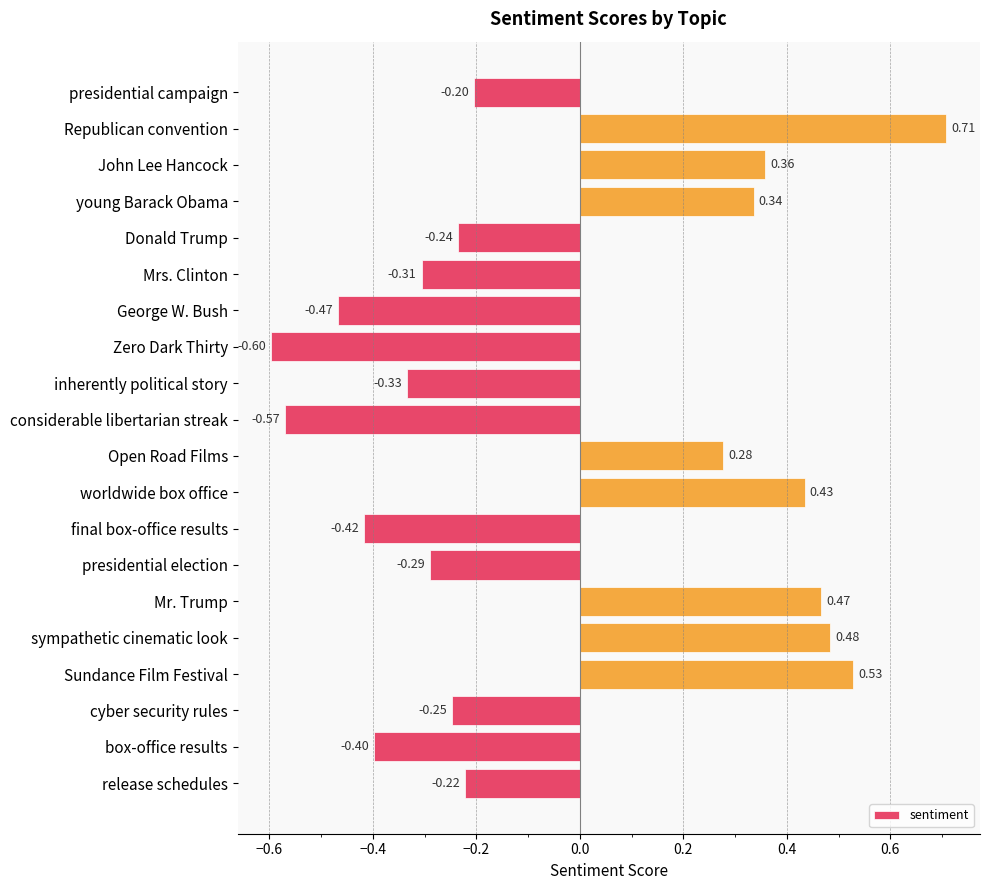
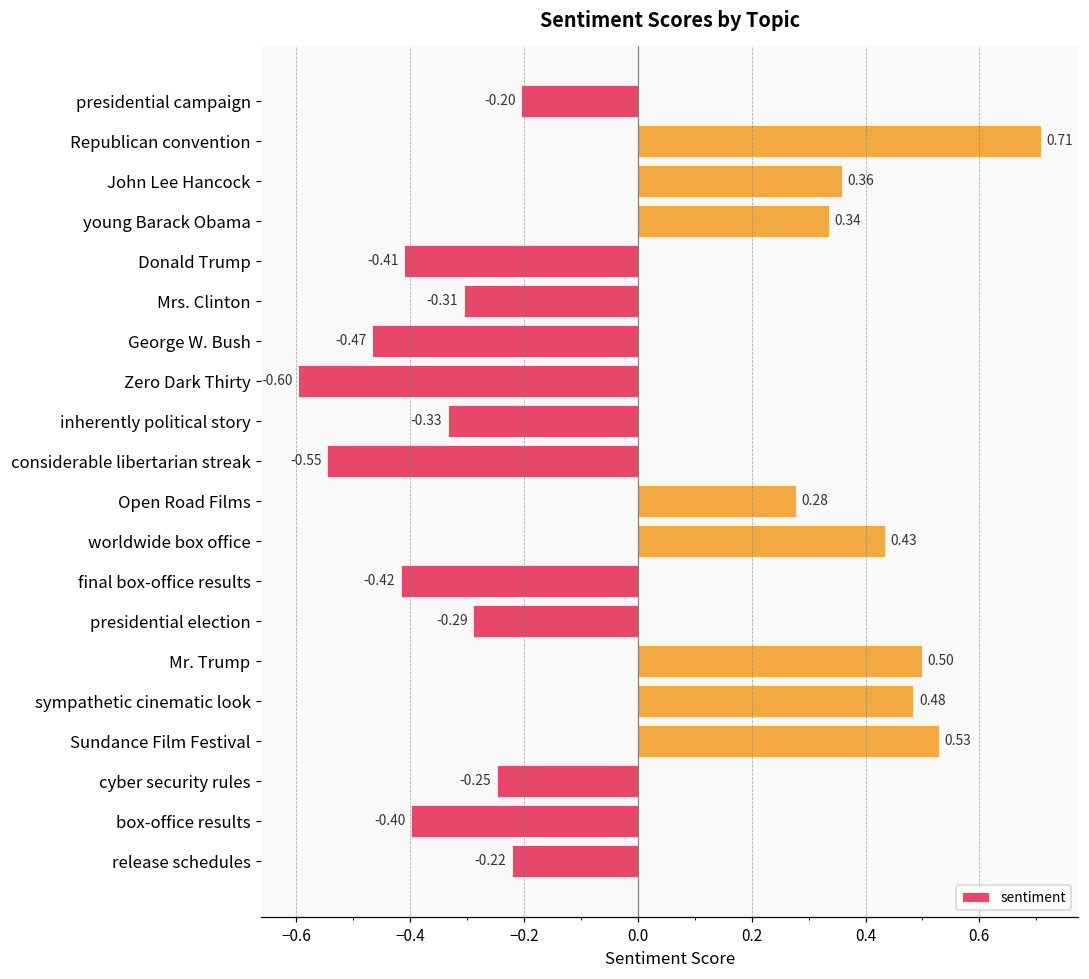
  {
    "presidential campaign": -0.20,
    "Republican convention": 0.71,
    "John Lee Hancock": 0.36,
    "young Barack Obama": 0.34,
-   "Donald Trump": -0.24,
+   "Donald Trump": -0.41,
    "Mrs. Clinton": -0.31,
    "George W. Bush": -0.47,
    "Zero Dark Thirty": -0.60,
    "inherently political story": -0.33,
-   "considerable libertarian streak": -0.57,
+   "considerable libertarian streak": -0.55,
    "Open Road Films": 0.28,
    "worldwide box office": 0.43,
    "final box-office results": -0.42,
    "presidential election": -0.29,
-   "Mr. Trump": 0.47,
+   "Mr. Trump": 0.50,
    "sympathetic cinematic look": 0.48,
    "Sundance Film Festival": 0.53,
    "cyber security rules": -0.25,
    "box-office results": -0.40,
    "release schedules": -0.22
  }
